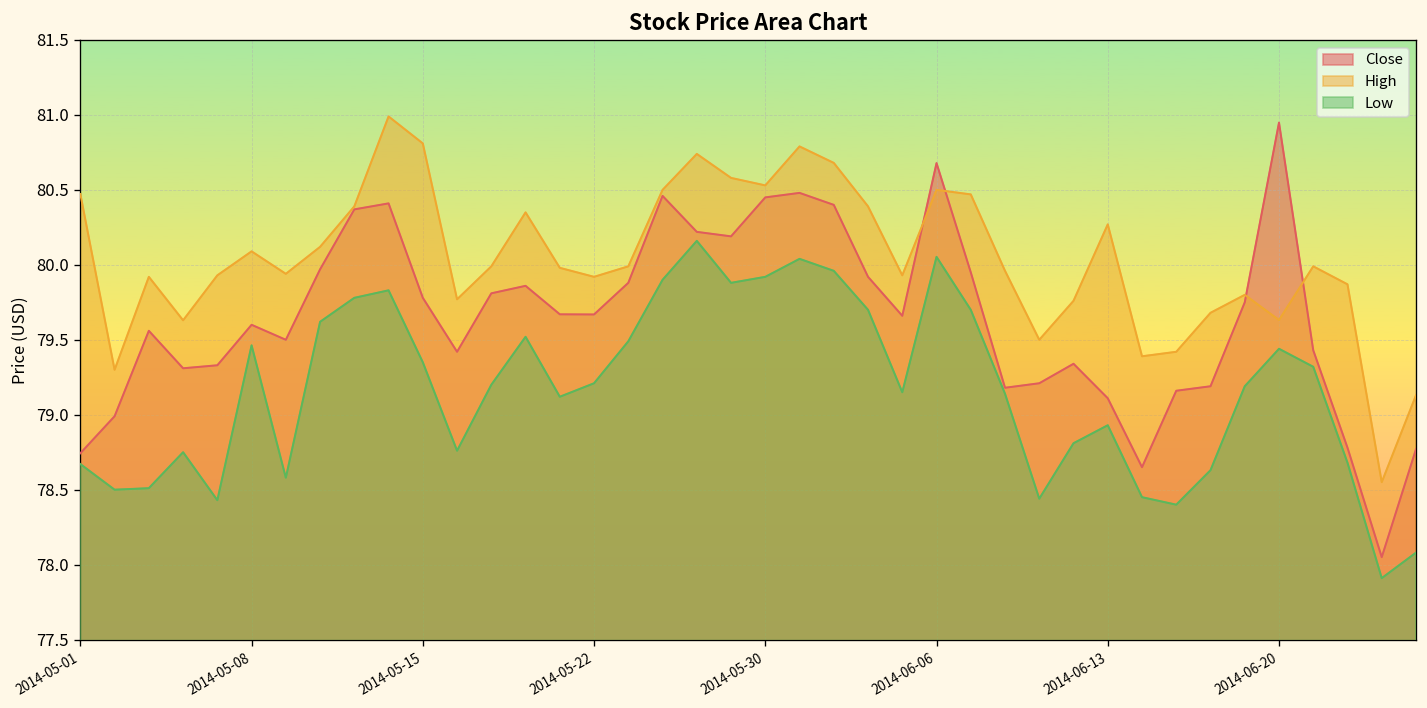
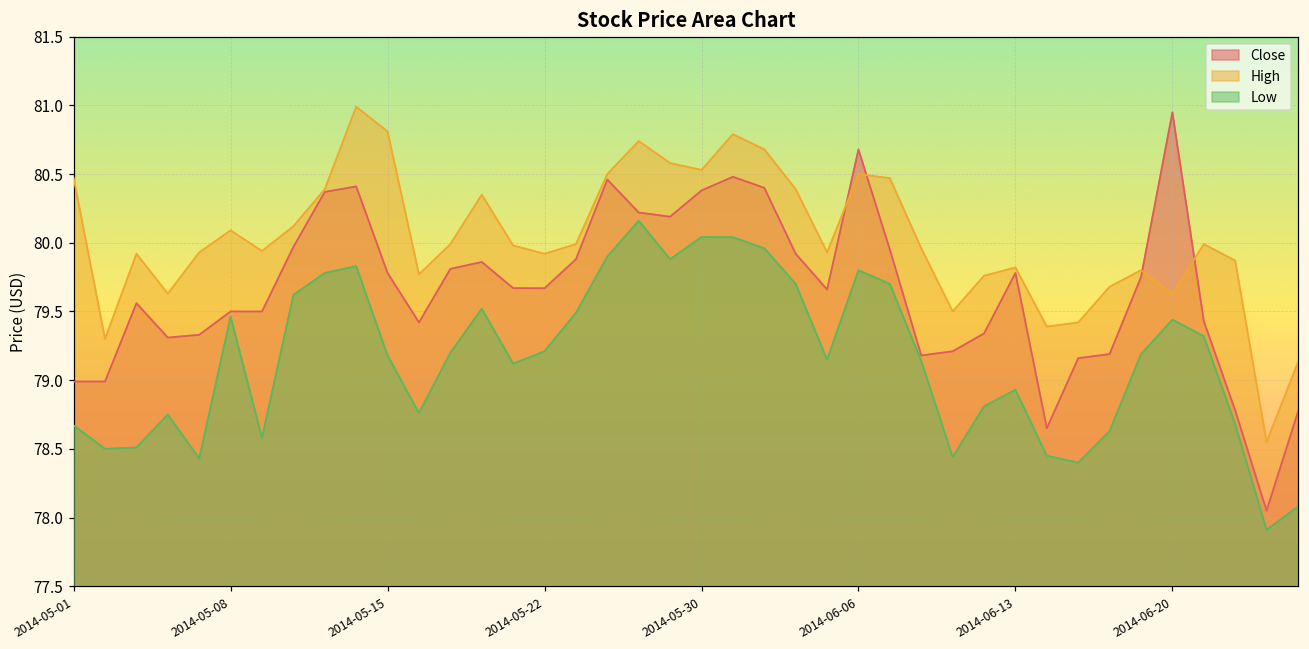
  {
    "Close": {
-     "2014-05-01": 78.74,
-     "2014-05-08": 79.6,
+     "2014-05-01": 78.99,
+     "2014-05-08": 79.5,
      "2014-05-15": 79.78,
      "2014-05-22": 79.67,
-     "2014-05-30": 80.45,
+     "2014-05-30": 80.38,
      "2014-06-06": 80.68,
-     "2014-06-13": 79.11,
+     "2014-06-13": 79.78,
      "2014-06-20": 80.95
    },
    "High": {
      "2014-05-01": 80.47,
      "2014-05-08": 80.09,
      "2014-05-15": 80.81,
      "2014-05-22": 79.92,
      "2014-05-30": 80.53,
      "2014-06-06": 80.50,
-     "2014-06-13": 80.27,
+     "2014-06-13": 79.82,
      "2014-06-20": 79.63
    },
    "Low": {
      "2014-05-01": 78.67,
      "2014-05-08": 79.46,
-     "2014-05-15": 79.35,
+     "2014-05-15": 79.18,
      "2014-05-22": 79.21,
-     "2014-05-30": 79.92,
-     "2014-06-06": 80.05,
+     "2014-05-30": 80.04,
+     "2014-06-06": 79.80,
      "2014-06-13": 78.93,
      "2014-06-20": 79.44
    }
  }
